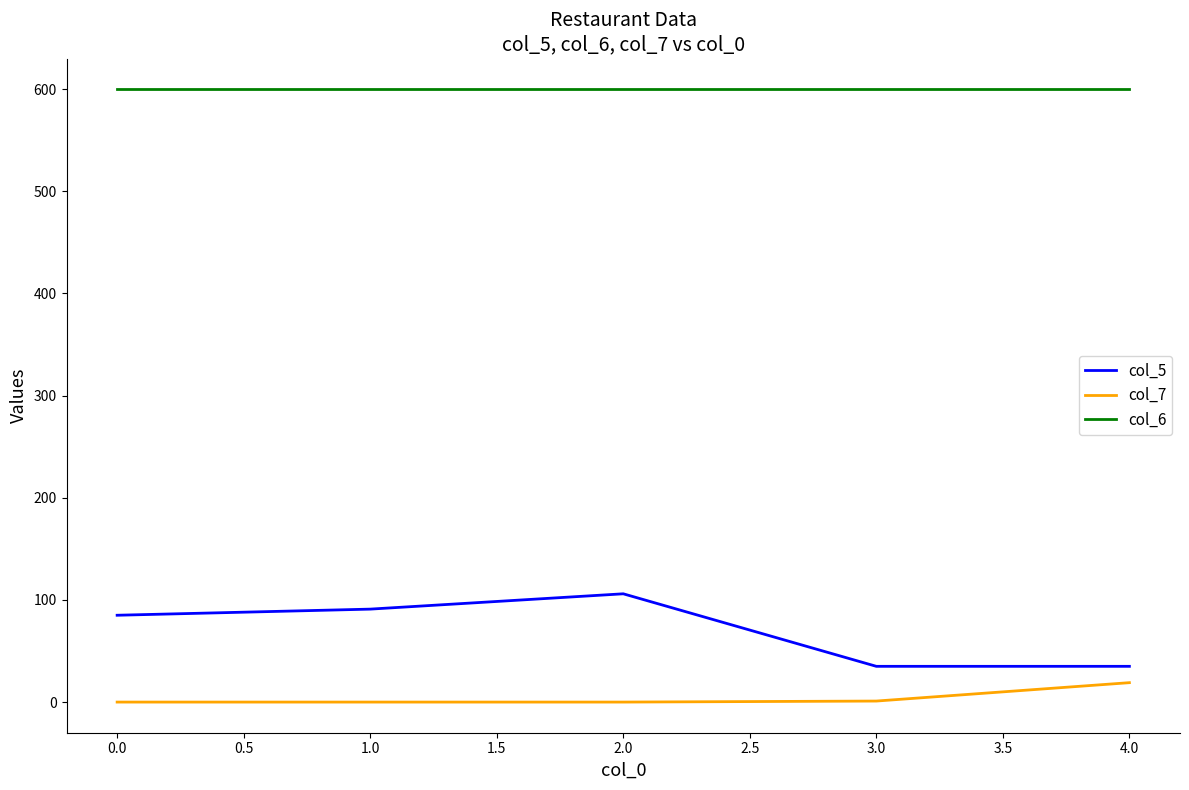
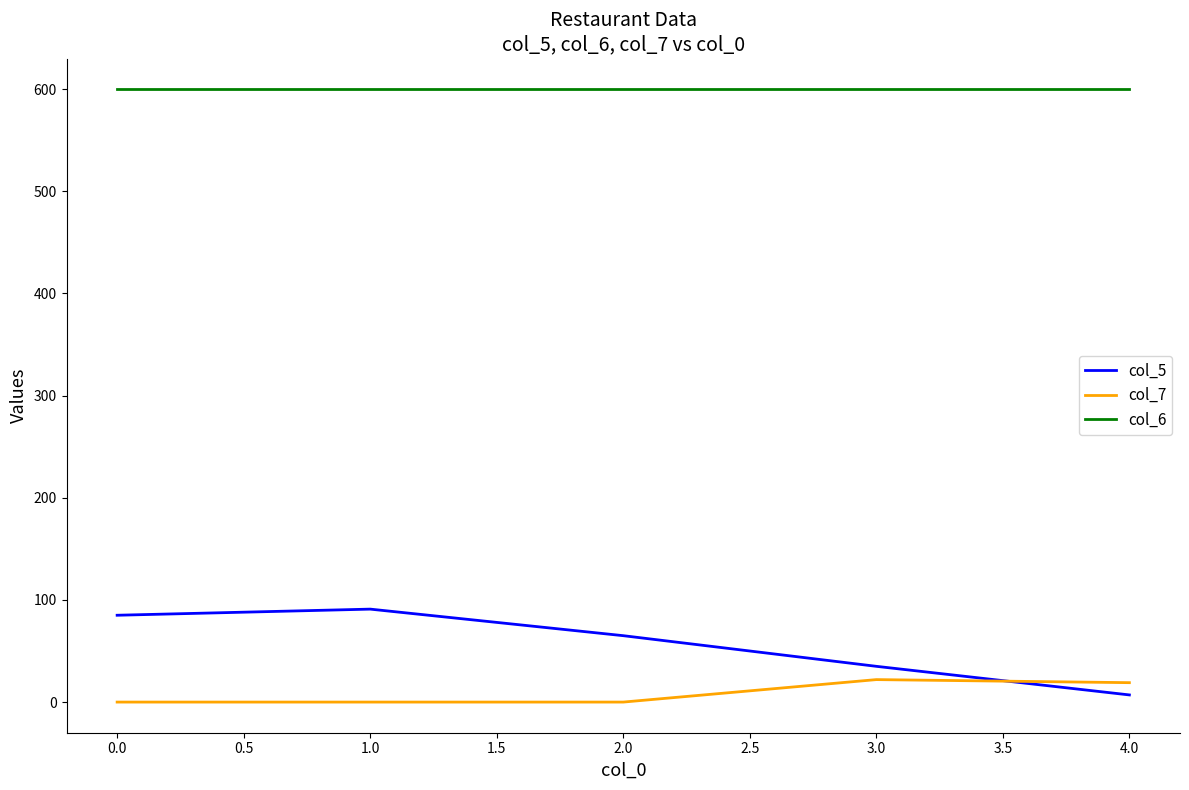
  {
    "col_5": {
      "0.0": 85,
      "1.0": 91,
-     "2.0": 106,
+     "2.0": 65,
      "3.0": 35,
-     "4.0": 35
+     "4.0": 7
    },
    "col_7": {
      "0.0": 0,
      "1.0": 0,
      "2.0": 0,
-     "3.0": 1,
+     "3.0": 22,
      "4.0": 19
    },
    "col_6": {
      "0.0": 600,
      "1.0": 600,
      "2.0": 600,
      "3.0": 600,
      "4.0": 600
    }
  }
